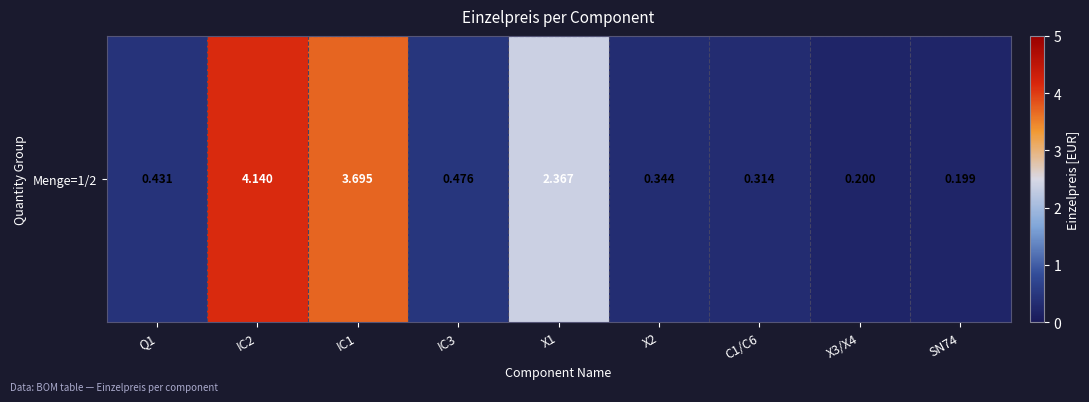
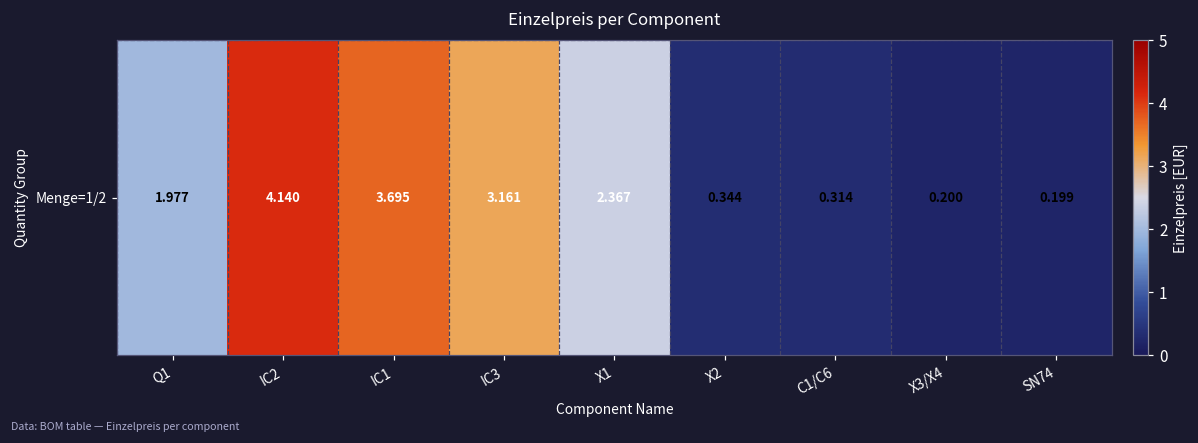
  {
    "Menge=1/2": {
-     "Q1": 0.431,
+     "Q1": 1.977,
      "IC2": 4.140,
      "IC1": 3.695,
-     "IC3": 0.476,
+     "IC3": 3.161,
      "X1": 2.367,
      "X2": 0.344,
      "C1/C6": 0.314,
      "X3/X4": 0.200,
      "SN74": 0.199
    }
  }
